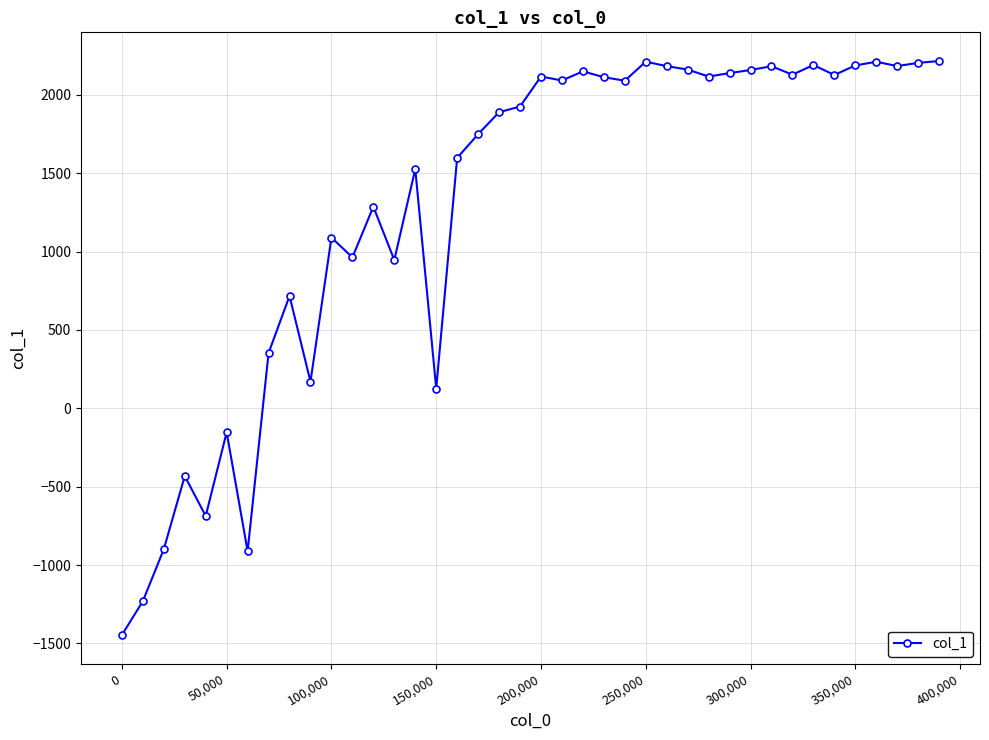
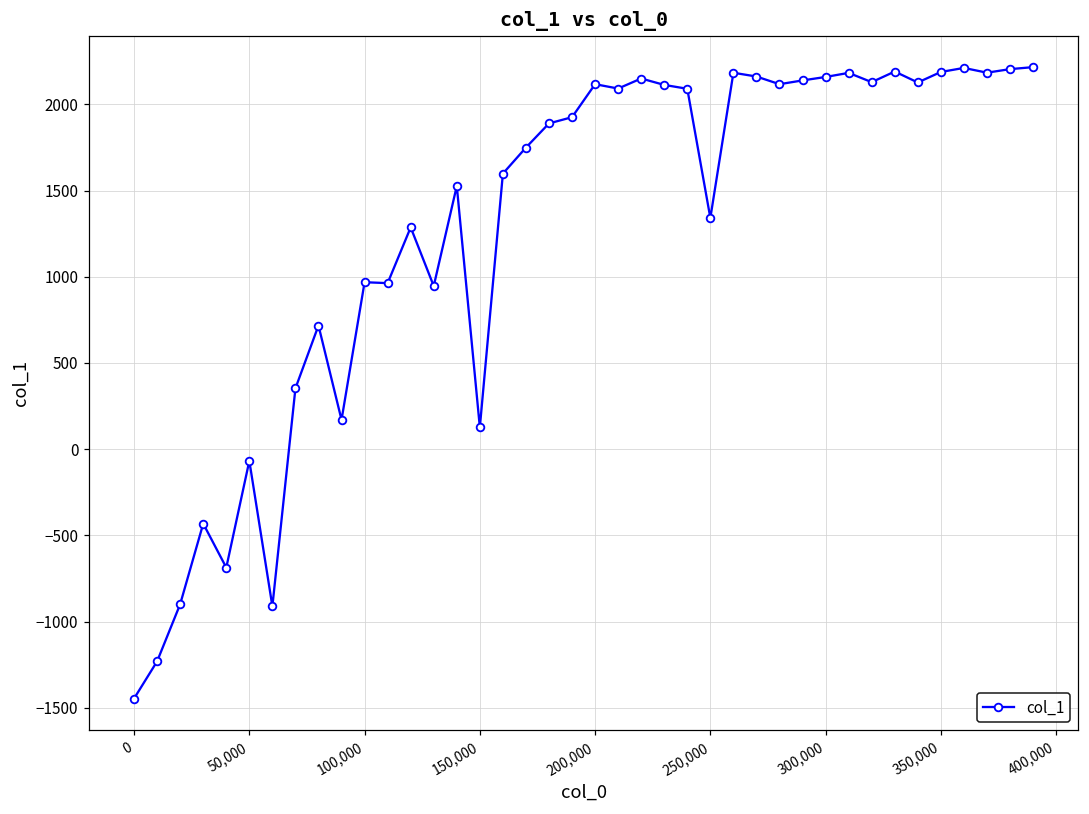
  {
    "0": -1450,
-   "50,000": -150,
-   "100,000": 1090,
+   "50,000": -70,
+   "100,000": 970,
    "150,000": 130,
    "200,000": 2120,
-   "250,000": 2210,
+   "250,000": 1340,
    "300,000": 2160,
    "350,000": 2190
  }
